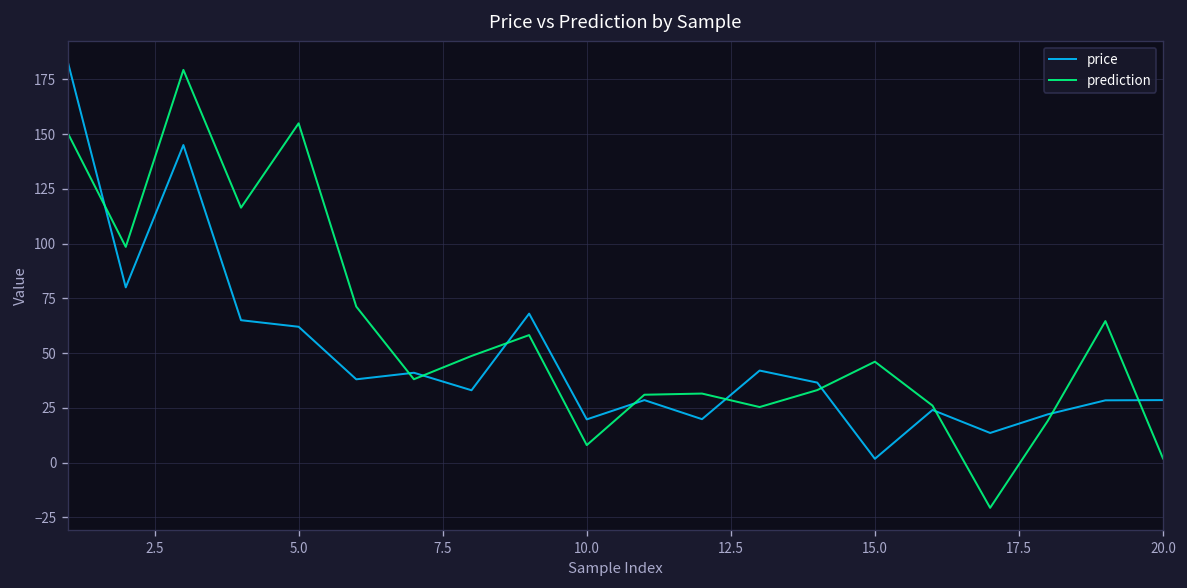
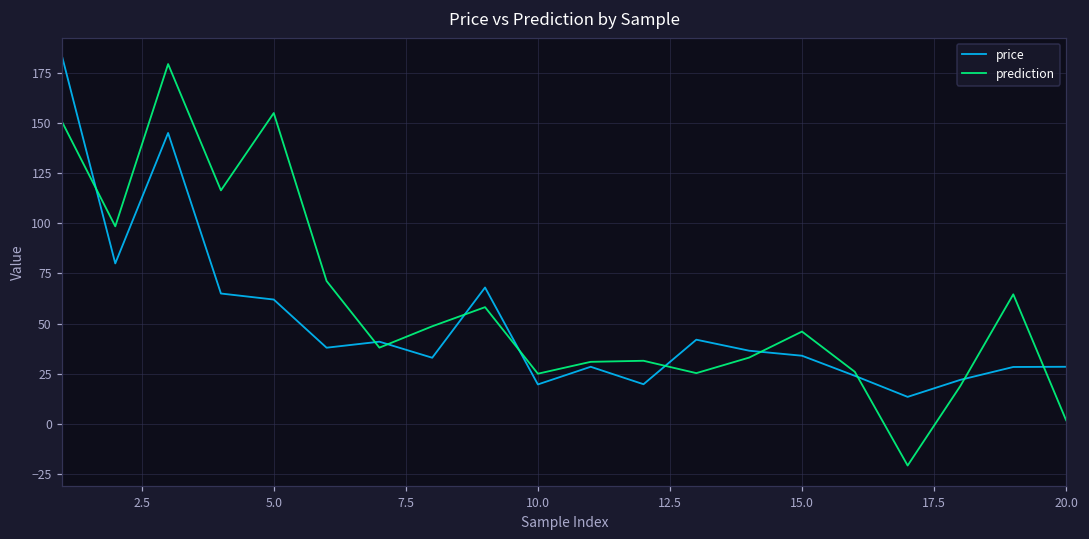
  {
    "price": {
      "5.0": 62,
      "10.0": 20,
-     "15.0": 2,
+     "15.0": 34,
      "20.0": 29
    },
    "prediction": {
      "5.0": 155,
-     "10.0": 8,
+     "10.0": 25,
      "15.0": 46,
      "20.0": 2
    }
  }
